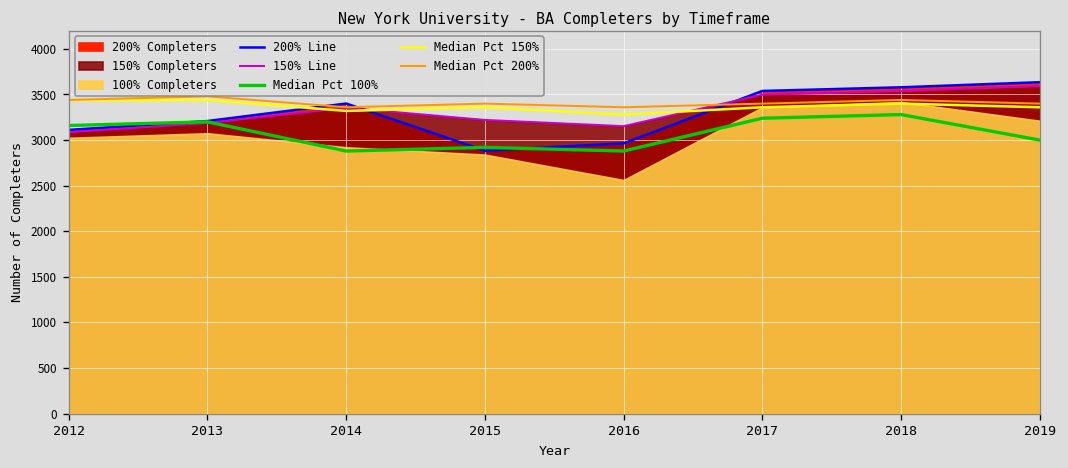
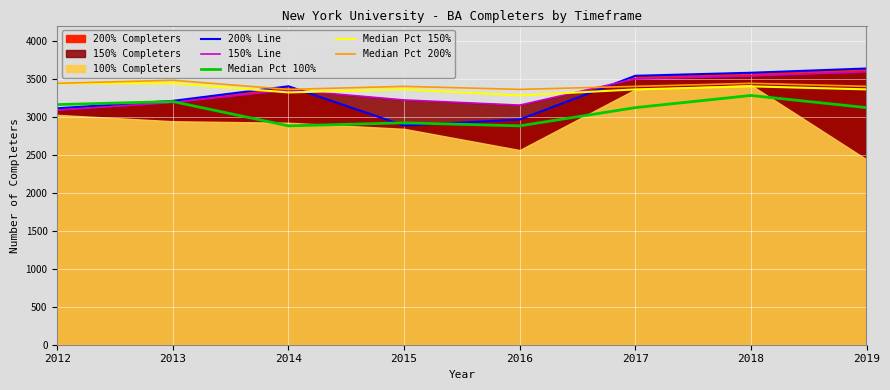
  {
    "200% Completers": {
      "2014": 3400,
      "2015": 2900,
      "2016": 3000,
      "2017": 3500,
      "2018": 3600,
      "2019": 3600
    },
    "150% Completers": {
      "2015": 3200,
      "2016": 3200,
      "2017": 3500,
      "2018": 3500,
      "2019": 3600
    },
    "Median Pct 100%": {
      "2012": 3200,
      "2014": 2900,
      "2015": 2900,
      "2016": 2900,
-     "2017": 3200,
+     "2017": 3100,
      "2018": 3300,
-     "2019": 3000
+     "2019": 3100
    },
    "100% Completers": {
      "2012": 3000,
-     "2013": 3100,
+     "2013": 2900,
      "2014": 2900,
      "2015": 2800,
      "2016": 2600,
-     "2019": 3200
+     "2019": 2400
    },
    "Median Pct 150%": {
      "2013": 3400,
      "2014": 3300,
      "2015": 3400,
      "2016": 3300,
      "2019": 3400
    },
    "Median Pct 200%": {
      "2013": 3500,
      "2015": 3400,
      "2016": 3400,
      "2017": 3400,
      "2019": 3400
    }
  }
